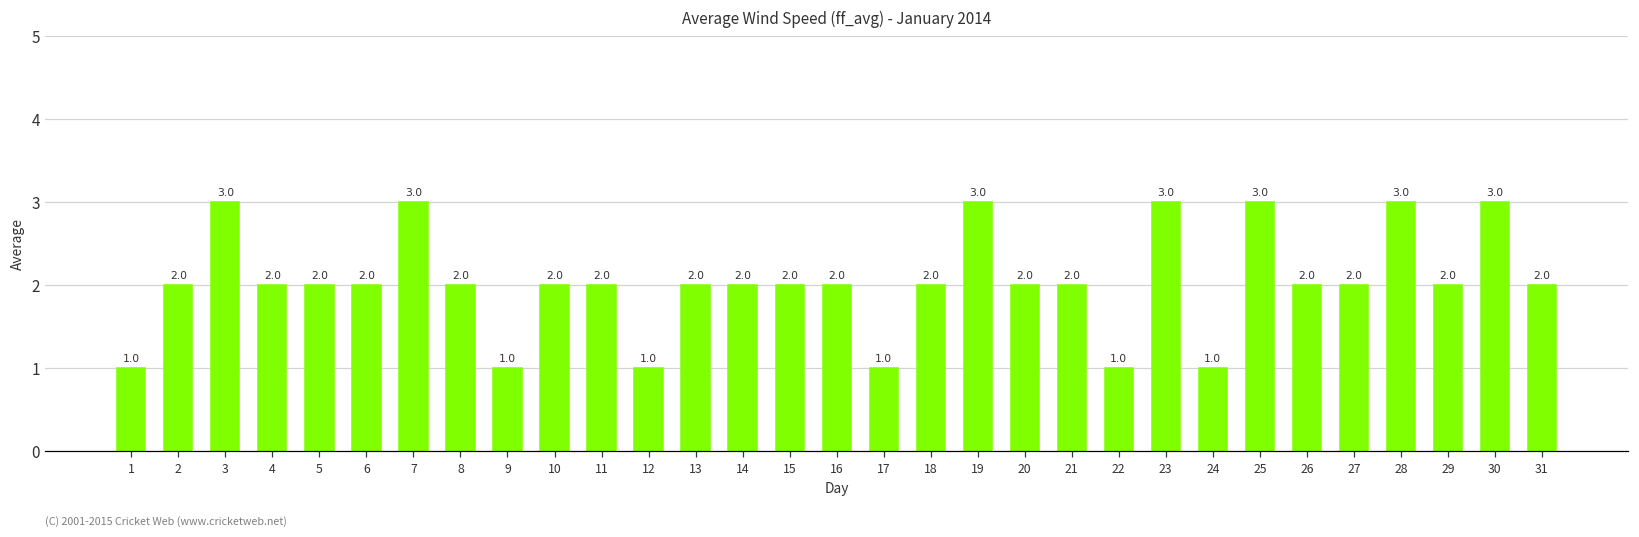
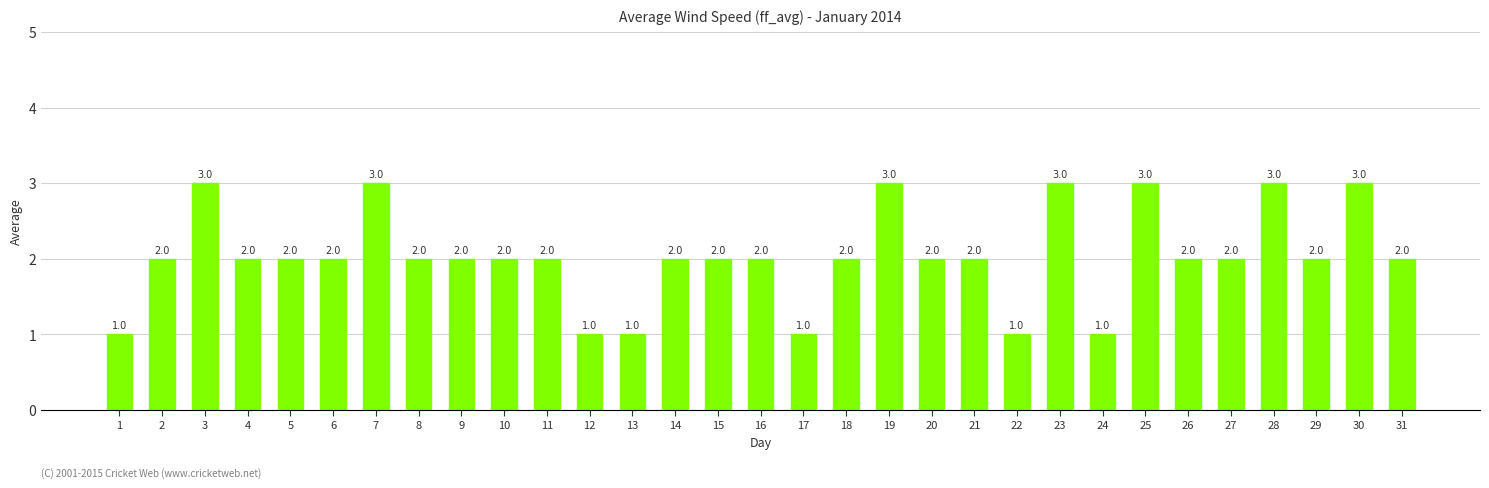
  {
    "1": 1.0,
    "2": 2.0,
    "3": 3.0,
    "4": 2.0,
    "5": 2.0,
    "6": 2.0,
    "7": 3.0,
    "8": 2.0,
-   "9": 1.0,
+   "9": 2.0,
    "10": 2.0,
    "11": 2.0,
    "12": 1.0,
-   "13": 2.0,
+   "13": 1.0,
    "14": 2.0,
    "15": 2.0,
    "16": 2.0,
    "17": 1.0,
    "18": 2.0,
    "19": 3.0,
    "20": 2.0,
    "21": 2.0,
    "22": 1.0,
    "23": 3.0,
    "24": 1.0,
    "25": 3.0,
    "26": 2.0,
    "27": 2.0,
    "28": 3.0,
    "29": 2.0,
    "30": 3.0,
    "31": 2.0
  }
